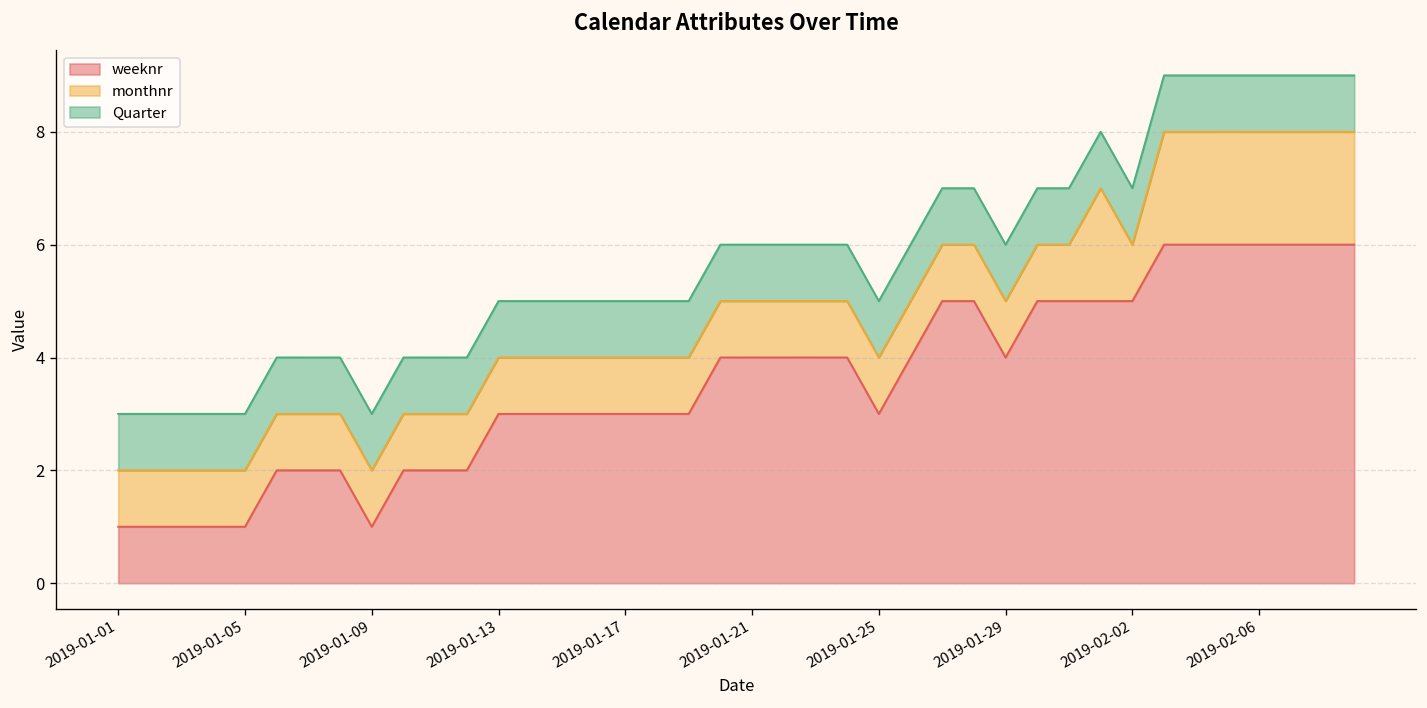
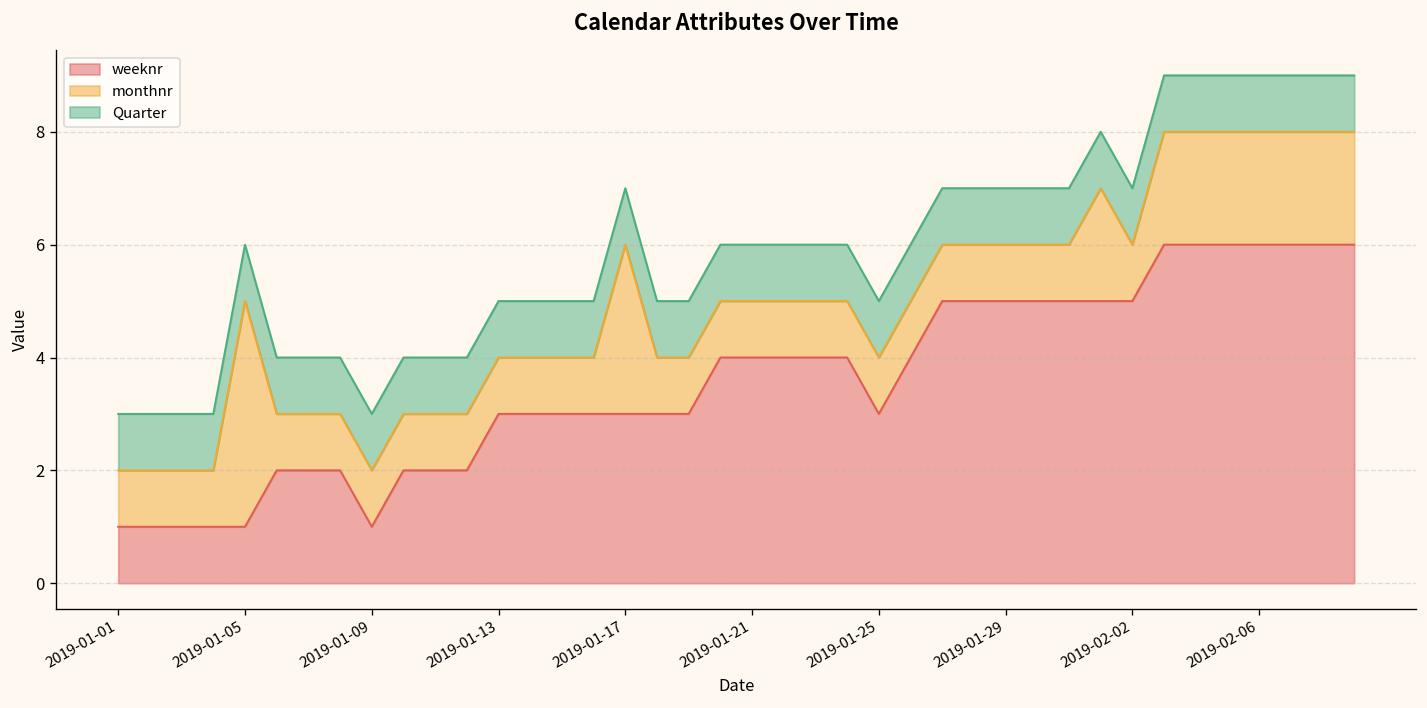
  {
    "weeknr": {
      "2019-01-01": 1,
      "2019-01-05": 1,
      "2019-01-09": 1,
      "2019-01-13": 3,
      "2019-01-17": 3,
      "2019-01-21": 4,
      "2019-01-25": 3,
-     "2019-01-29": 4,
+     "2019-01-29": 5,
      "2019-02-02": 5,
      "2019-02-06": 6
    },
    "monthnr": {
      "2019-01-01": 1,
-     "2019-01-05": 1,
+     "2019-01-05": 4,
      "2019-01-09": 1,
      "2019-01-13": 1,
-     "2019-01-17": 1,
+     "2019-01-17": 3,
      "2019-01-21": 1,
      "2019-01-25": 1,
      "2019-01-29": 1,
      "2019-02-02": 1,
      "2019-02-06": 2
    },
    "Quarter": {
      "2019-01-01": 1,
      "2019-01-05": 1,
      "2019-01-09": 1,
      "2019-01-13": 1,
      "2019-01-17": 1,
      "2019-01-21": 1,
      "2019-01-25": 1,
      "2019-01-29": 1,
      "2019-02-02": 1,
      "2019-02-06": 1
    }
  }
